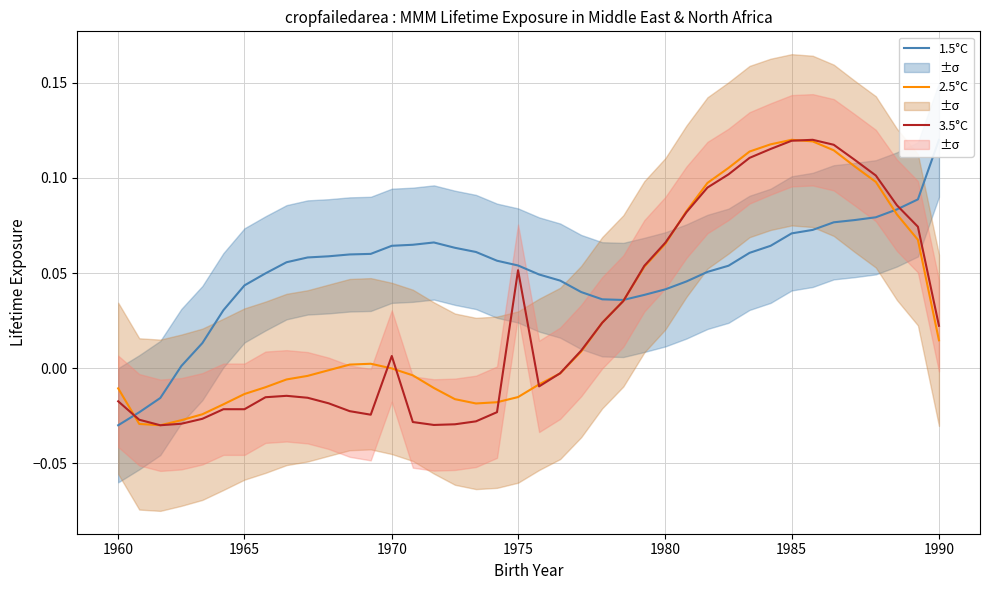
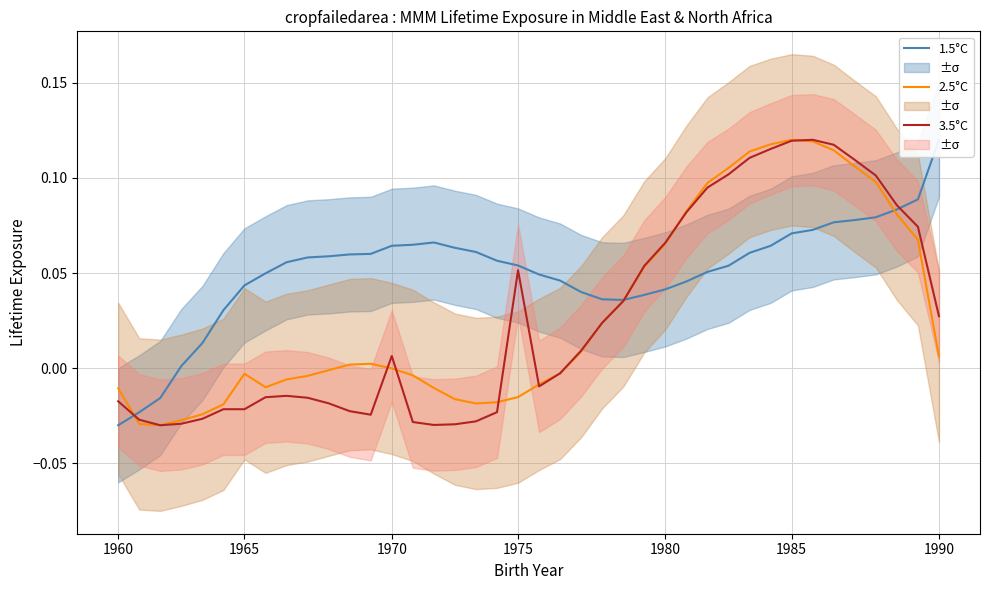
  {
    "2.5°C": {
      "1960": -0.011,
-     "1965": -0.014,
+     "1965": -0.003,
      "1970": 0.000,
      "1975": -0.015,
-     "1990": 0.015
+     "1990": 0.006
    },
    "3.5°C": {
      "1960": -0.017,
      "1965": -0.022,
      "1970": 0.006,
      "1975": 0.051,
-     "1990": 0.022
+     "1990": 0.027
    }
  }
